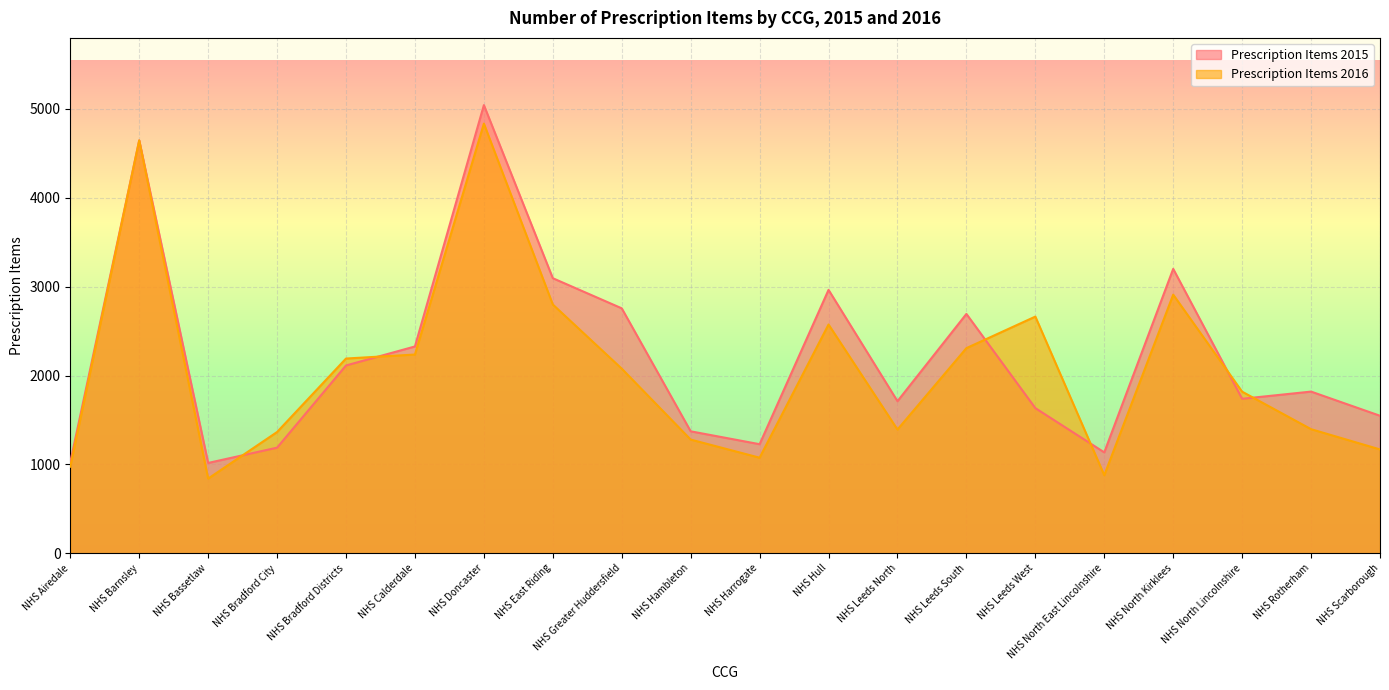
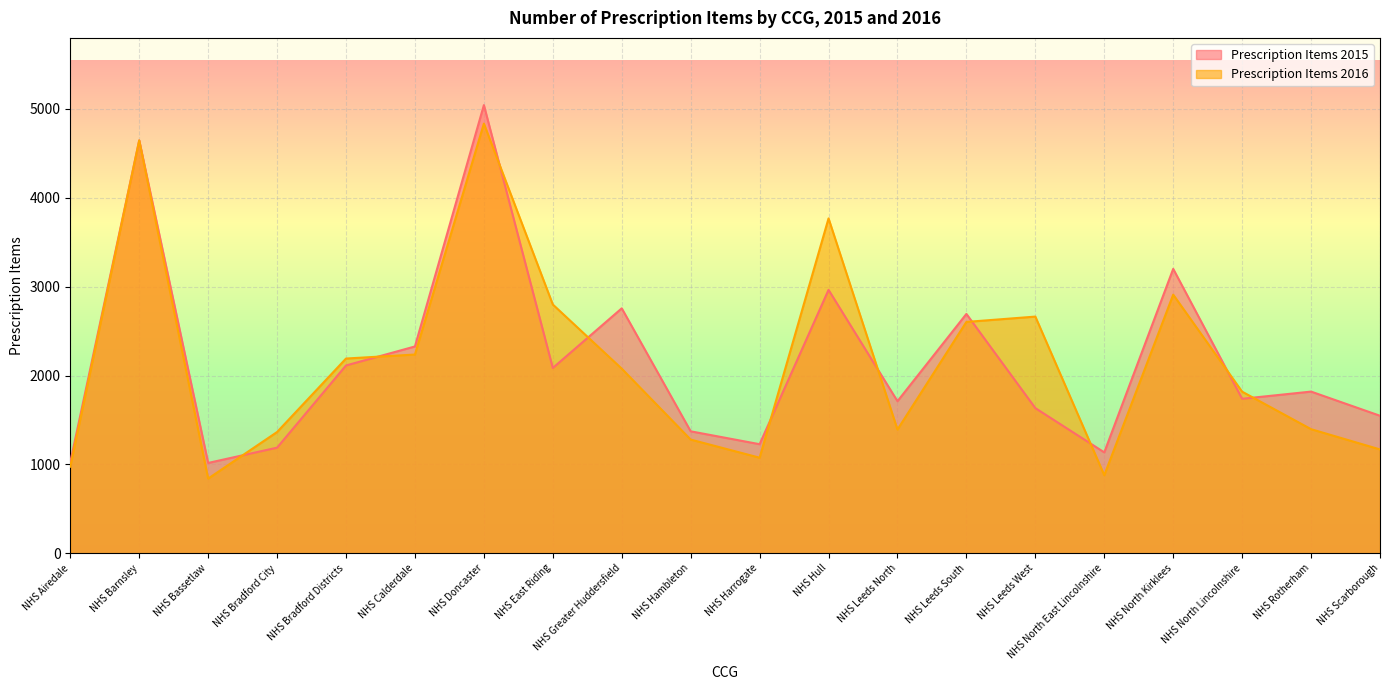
  {
    "Prescription Items 2015": {
      "NHS Airedale": 1000,
      "NHS Bassetlaw": 1000,
      "NHS Bradford City": 1200,
      "NHS Bradford Districts": 2100,
      "NHS Calderdale": 2300,
      "NHS Doncaster": 5000,
-     "NHS East Riding": 3100,
+     "NHS East Riding": 2100,
      "NHS Greater Huddersfield": 2800,
      "NHS Hambleton": 1400,
      "NHS Harrogate": 1200,
      "NHS Hull": 3000,
      "NHS Leeds North": 1700,
      "NHS Leeds South": 2700,
      "NHS Leeds West": 1600,
      "NHS North East Lincolnshire": 1100,
      "NHS North Kirklees": 3200,
      "NHS North Lincolnshire": 1700,
      "NHS Rotherham": 1800,
      "NHS Scarborough": 1500
    },
    "Prescription Items 2016": {
      "NHS Airedale": 1000,
      "NHS Bassetlaw": 800,
      "NHS Bradford City": 1400,
      "NHS Bradford Districts": 2200,
      "NHS Calderdale": 2200,
      "NHS Doncaster": 4800,
      "NHS East Riding": 2800,
      "NHS Greater Huddersfield": 2100,
      "NHS Hambleton": 1300,
      "NHS Harrogate": 1100,
-     "NHS Hull": 2600,
+     "NHS Hull": 3800,
      "NHS Leeds North": 1400,
-     "NHS Leeds South": 2300,
+     "NHS Leeds South": 2600,
      "NHS Leeds West": 2700,
      "NHS North East Lincolnshire": 900,
      "NHS North Kirklees": 2900,
      "NHS North Lincolnshire": 1800,
      "NHS Rotherham": 1400,
      "NHS Scarborough": 1200
    }
  }
